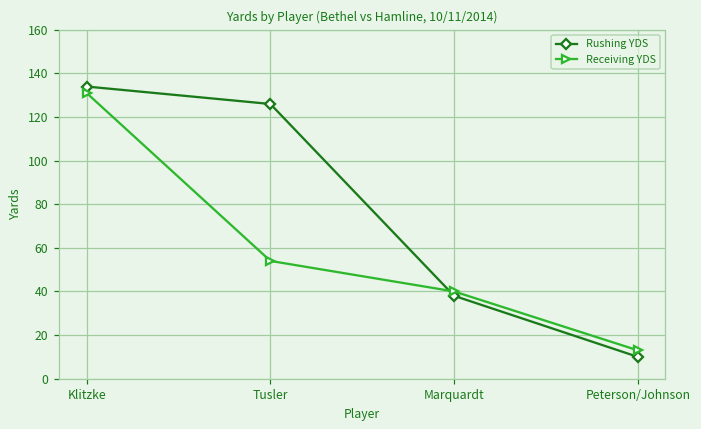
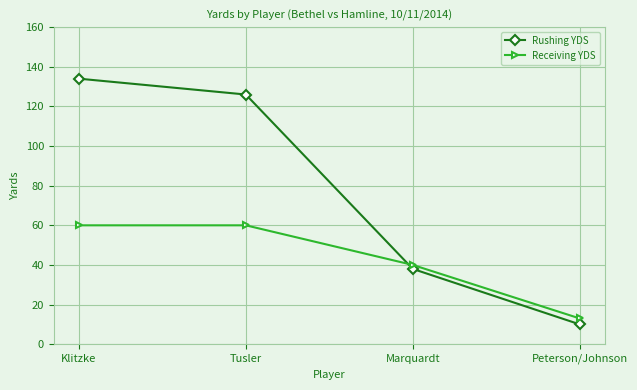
  {
    "Rushing YDS": {
      "Klitzke": 134,
      "Tusler": 126,
      "Marquardt": 38,
      "Peterson/Johnson": 10
    },
    "Receiving YDS": {
-     "Klitzke": 131,
-     "Tusler": 54,
+     "Klitzke": 60,
+     "Tusler": 60,
      "Marquardt": 40,
      "Peterson/Johnson": 13
    }
  }
